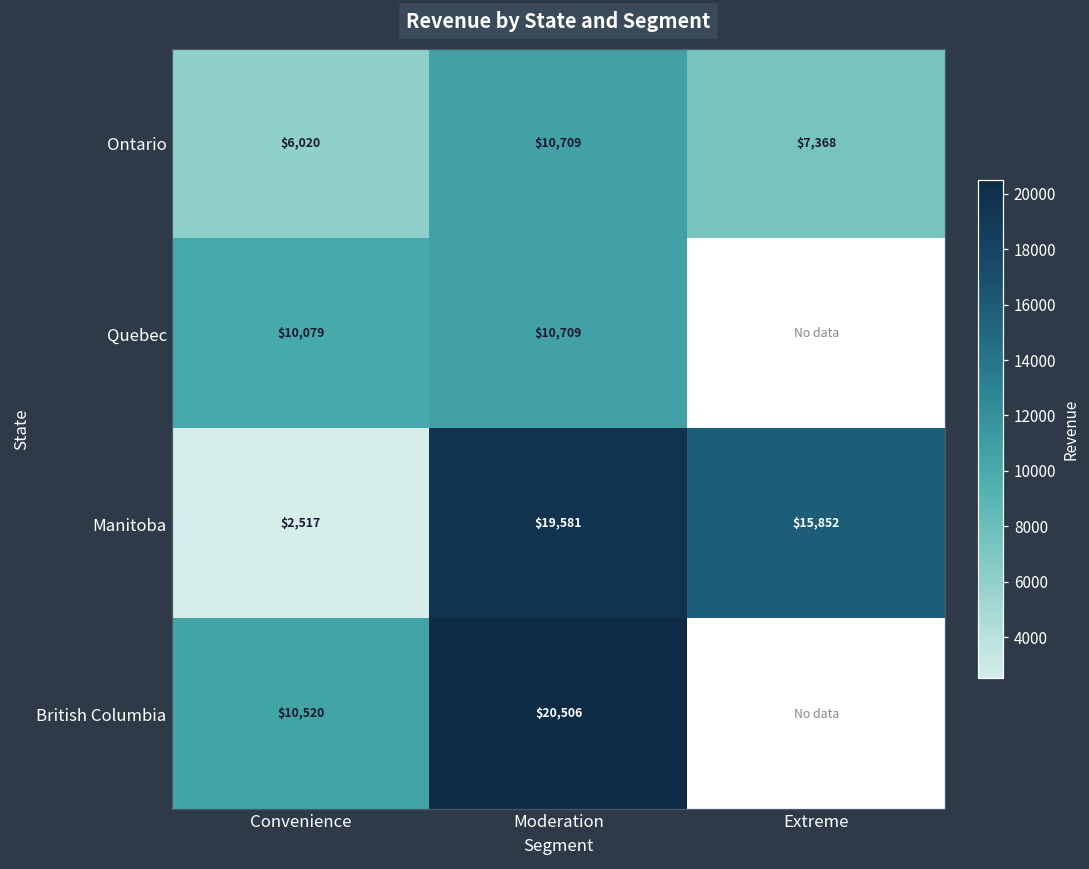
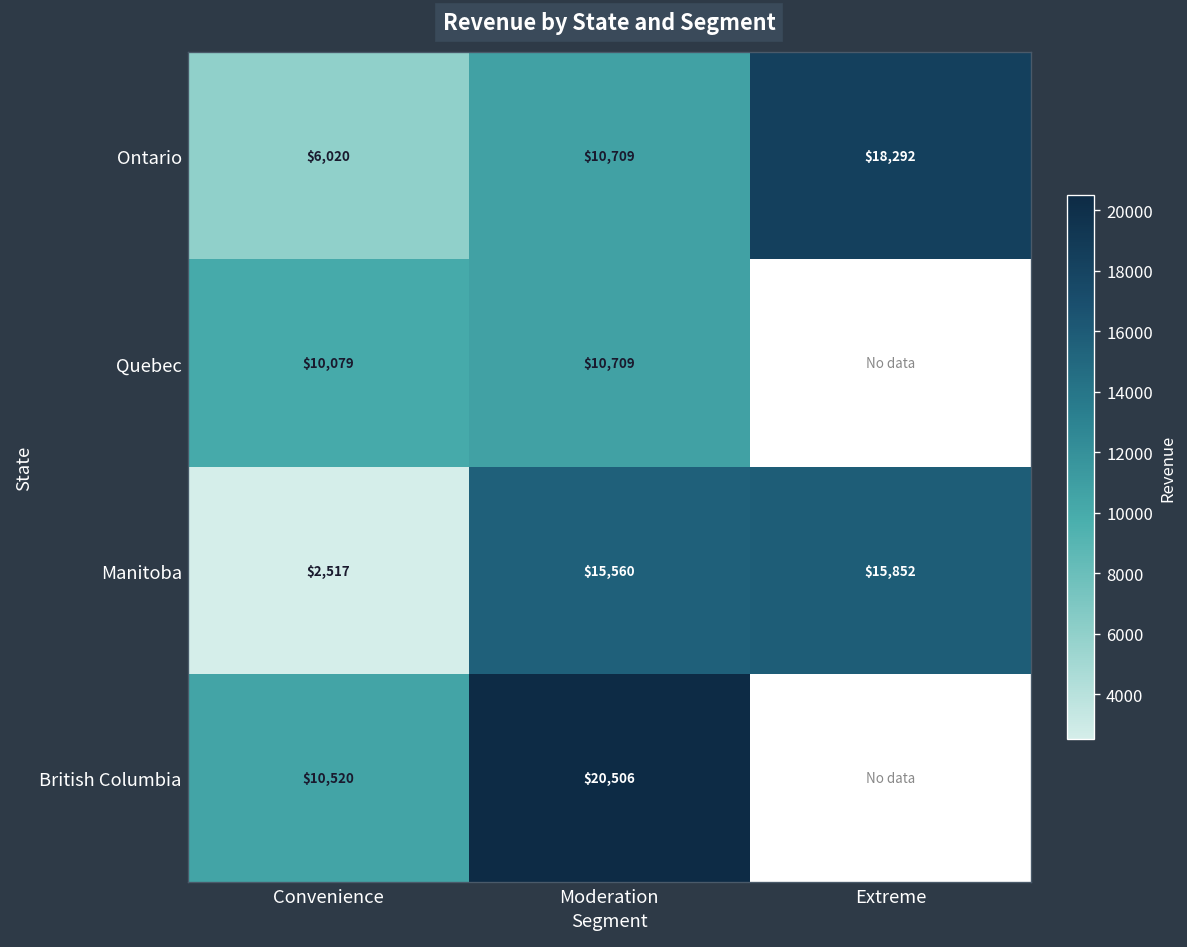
  {
    "Ontario": {
      "Convenience": "$6,020",
      "Moderation": "$10,709",
-     "Extreme": "$7,368"
+     "Extreme": "$18,292"
    },
    "Quebec": {
      "Convenience": "$10,079",
      "Moderation": "$10,709"
    },
    "Manitoba": {
      "Convenience": "$2,517",
-     "Moderation": "$19,581",
+     "Moderation": "$15,560",
      "Extreme": "$15,852"
    },
    "British Columbia": {
      "Convenience": "$10,520",
      "Moderation": "$20,506"
    }
  }
